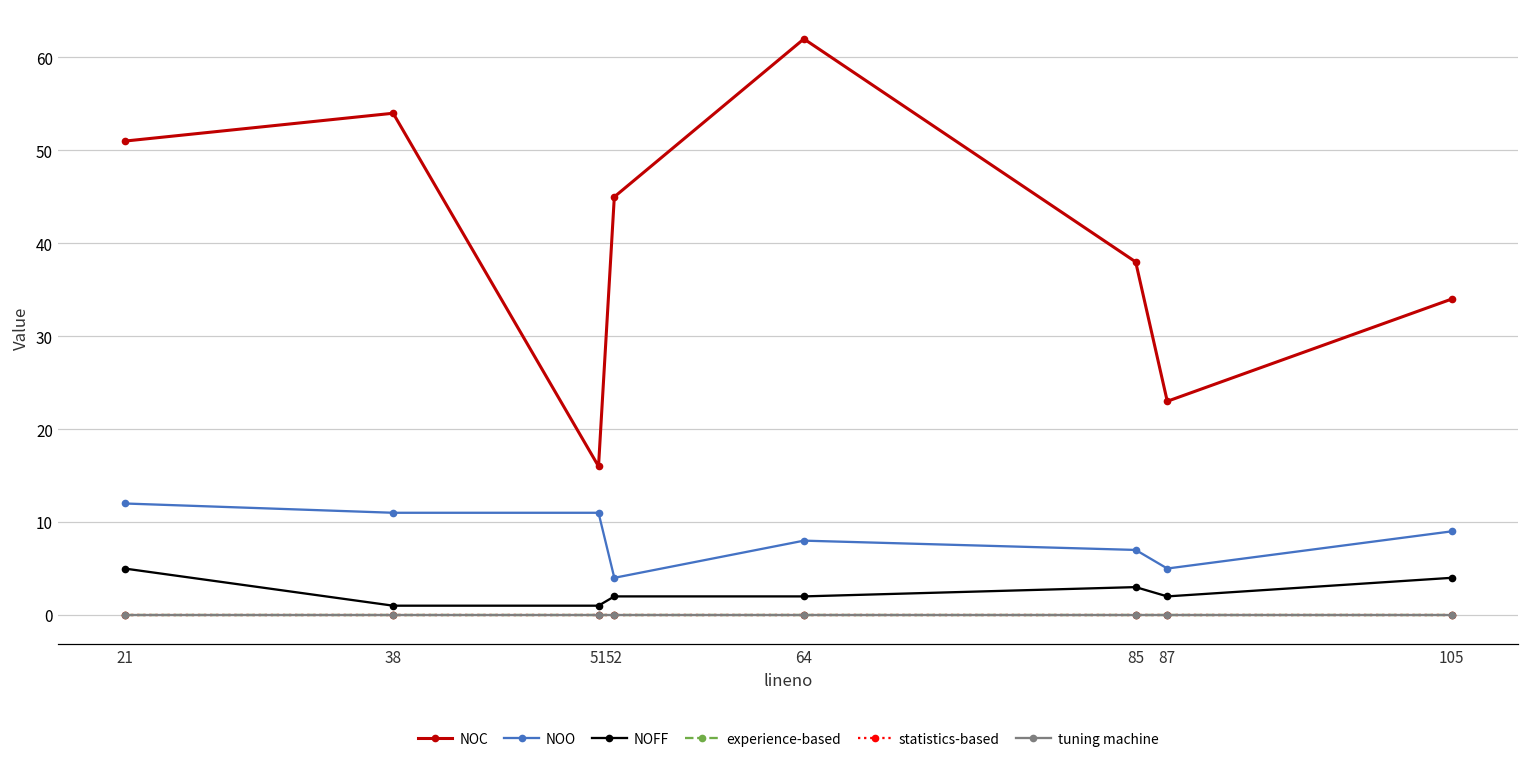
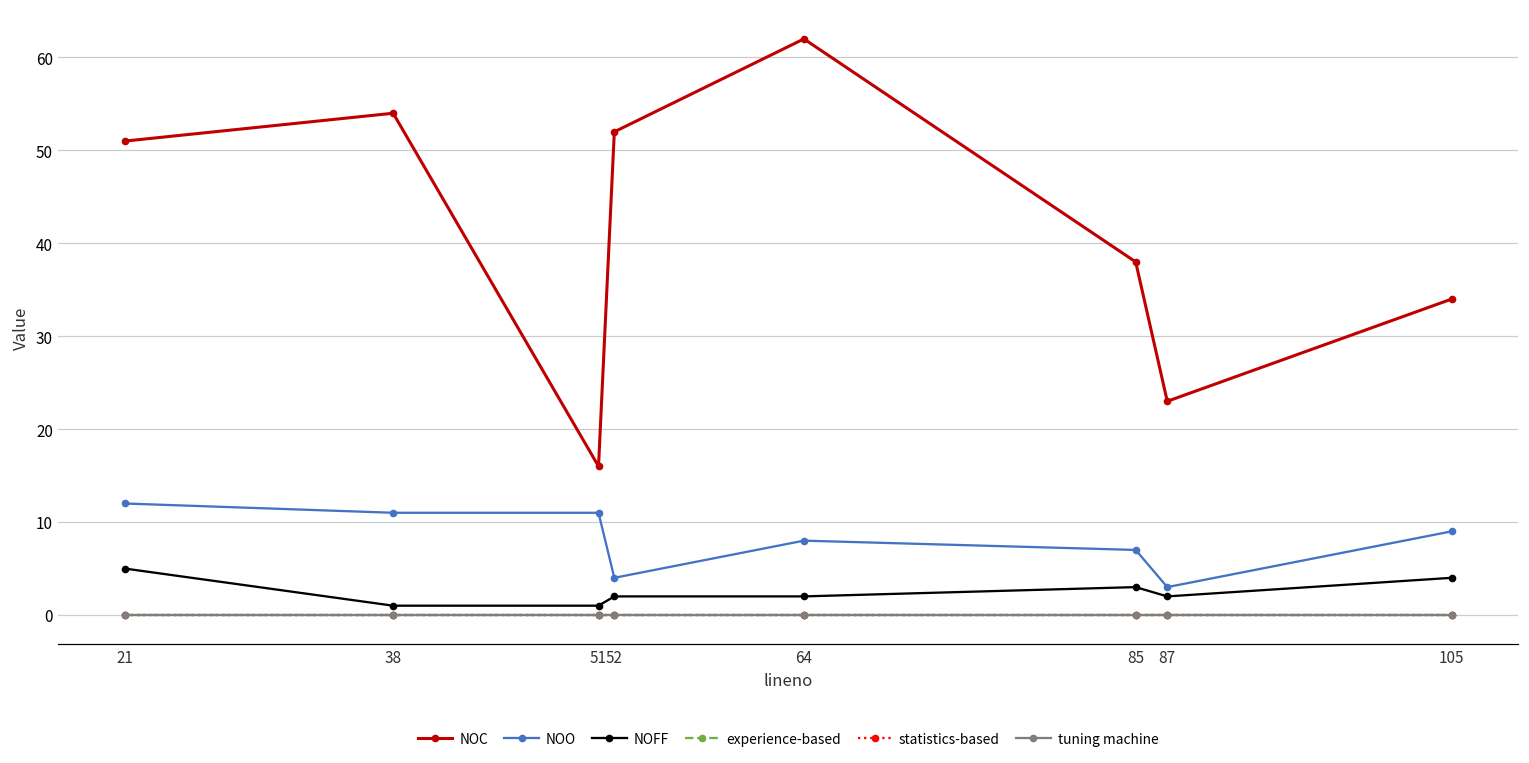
  {
    "NOC": {
      "21": 51,
      "38": 54,
      "51": 16,
-     "52": 45,
+     "52": 52,
      "64": 62,
      "85": 38,
      "87": 23,
      "105": 34
    },
    "NOO": {
      "21": 12,
      "38": 11,
      "51": 11,
      "52": 4,
      "64": 8,
      "85": 7,
-     "87": 5,
+     "87": 3,
      "105": 9
    },
    "NOFF": {
      "21": 5,
      "38": 1,
      "51": 1,
      "52": 2,
      "64": 2,
      "85": 3,
      "87": 2,
      "105": 4
    },
    "tuning machine": {
      "21": 0,
      "38": 0,
      "51": 0,
      "52": 0,
      "64": 0,
      "85": 0,
      "87": 0,
      "105": 0
    }
  }
